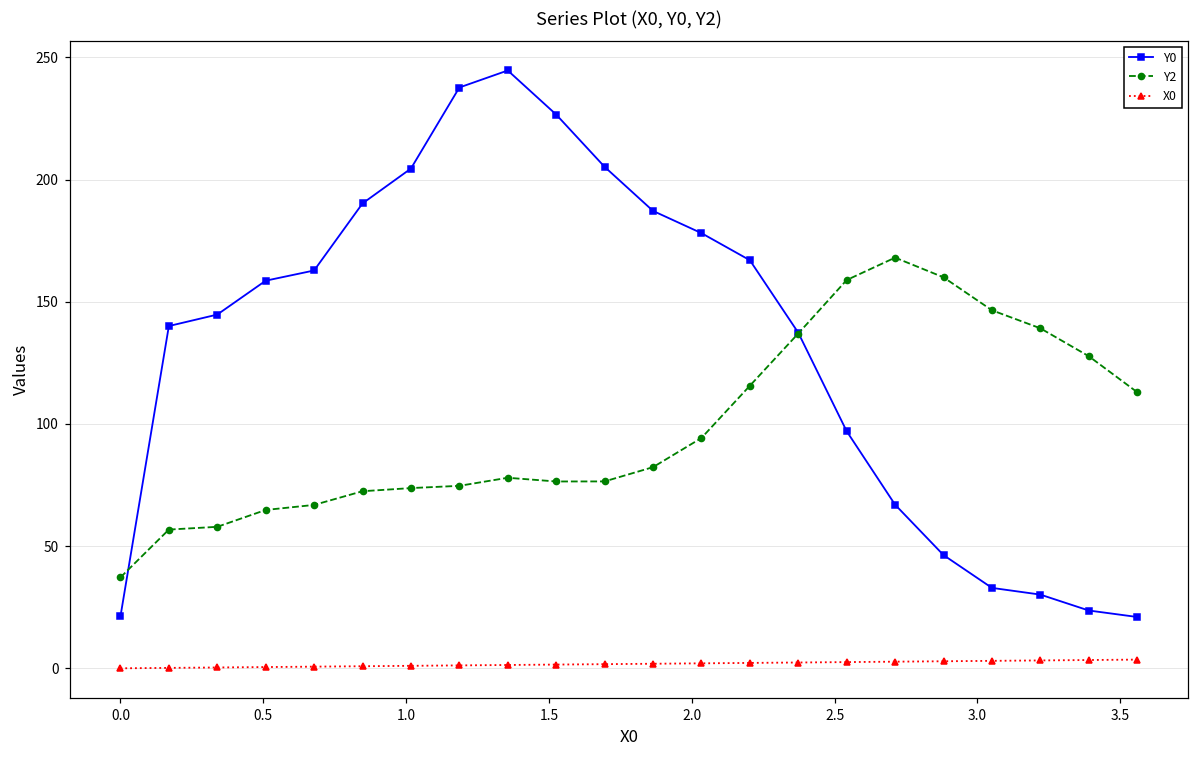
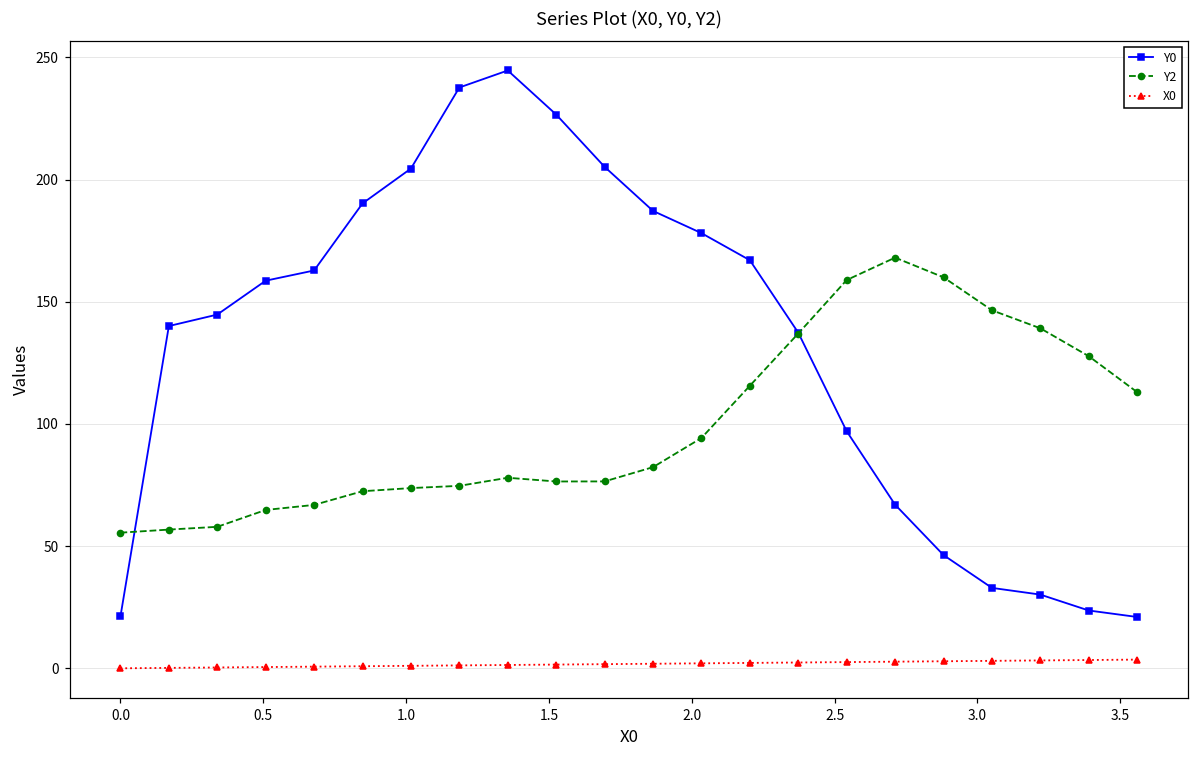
  {
    "Y0": {
      "0.0": 21
    },
    "Y2": {
-     "0.0": 37
+     "0.0": 56
    },
    "X0": {
      "0.0": 0
    }
  }
